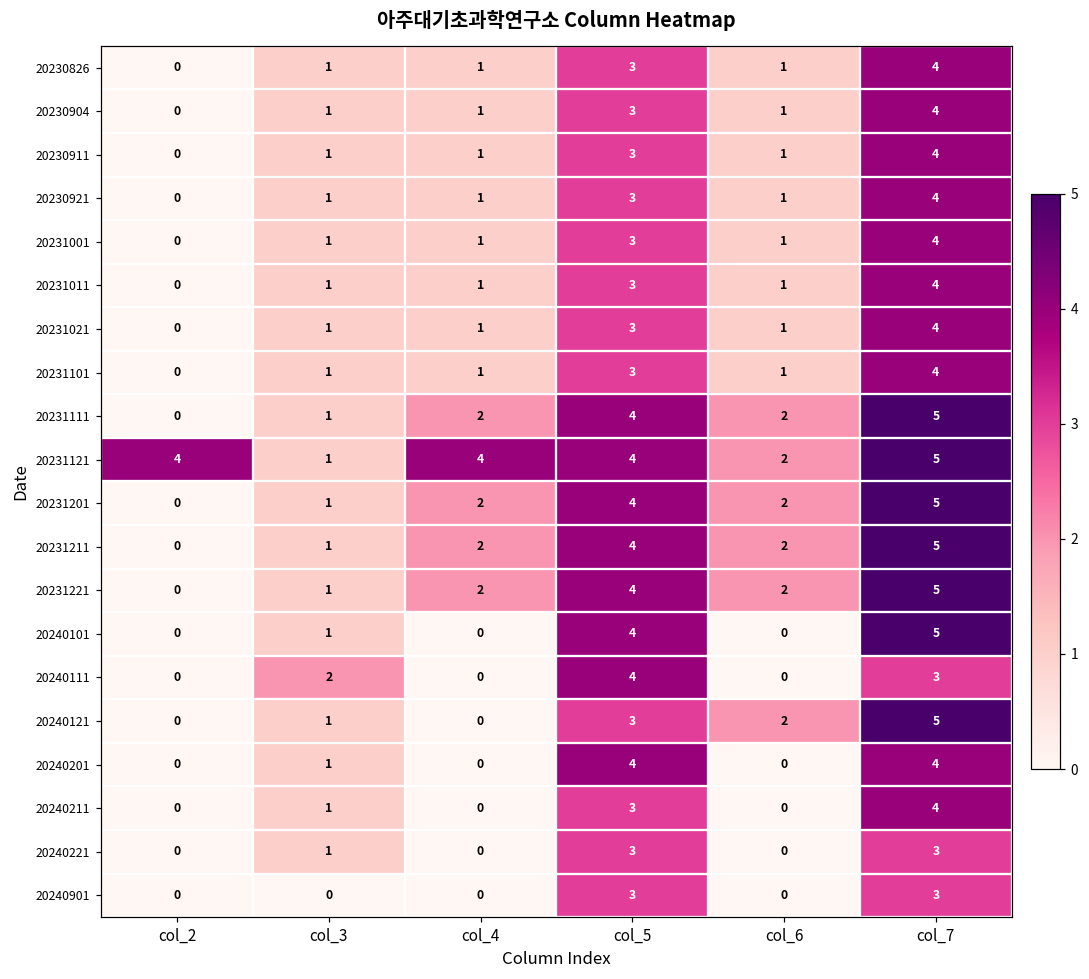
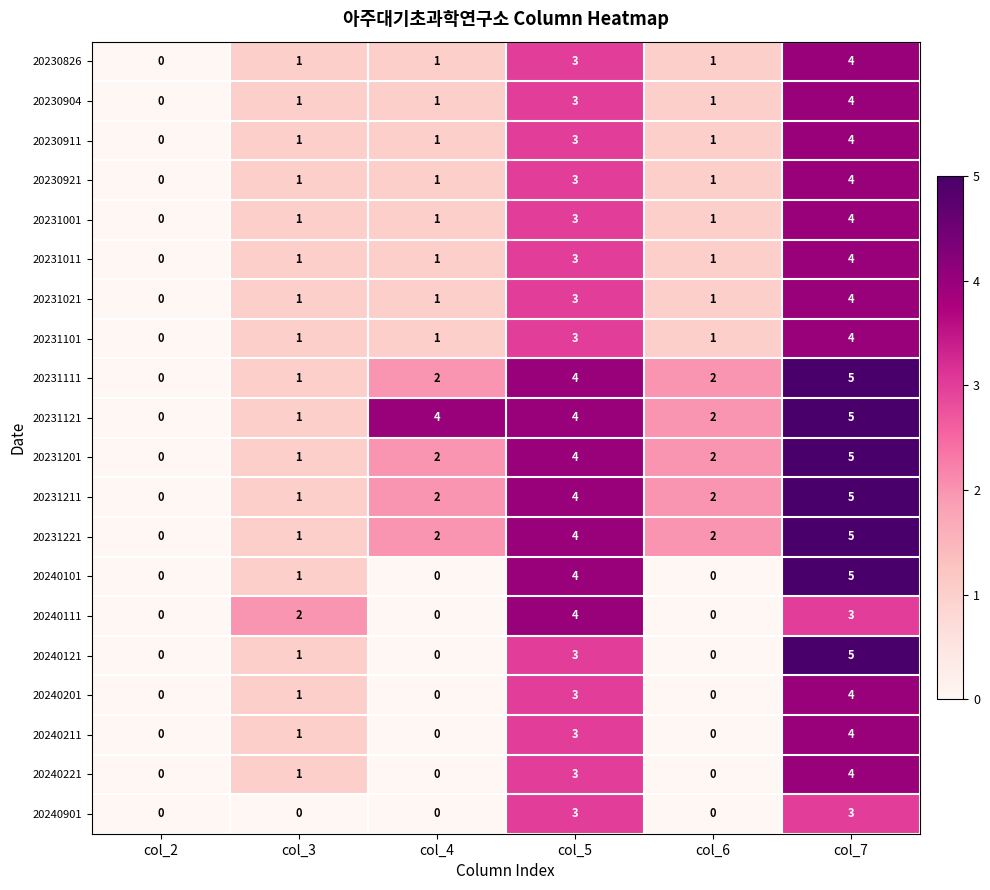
  {
    "20230826": {
      "col_2": 0,
      "col_3": 1,
      "col_4": 1,
      "col_5": 3,
      "col_6": 1,
      "col_7": 4
    },
    "20230904": {
      "col_2": 0,
      "col_3": 1,
      "col_4": 1,
      "col_5": 3,
      "col_6": 1,
      "col_7": 4
    },
    "20230911": {
      "col_2": 0,
      "col_3": 1,
      "col_4": 1,
      "col_5": 3,
      "col_6": 1,
      "col_7": 4
    },
    "20230921": {
      "col_2": 0,
      "col_3": 1,
      "col_4": 1,
      "col_5": 3,
      "col_6": 1,
      "col_7": 4
    },
    "20231001": {
      "col_2": 0,
      "col_3": 1,
      "col_4": 1,
      "col_5": 3,
      "col_6": 1,
      "col_7": 4
    },
    "20231011": {
      "col_2": 0,
      "col_3": 1,
      "col_4": 1,
      "col_5": 3,
      "col_6": 1,
      "col_7": 4
    },
    "20231021": {
      "col_2": 0,
      "col_3": 1,
      "col_4": 1,
      "col_5": 3,
      "col_6": 1,
      "col_7": 4
    },
    "20231101": {
      "col_2": 0,
      "col_3": 1,
      "col_4": 1,
      "col_5": 3,
      "col_6": 1,
      "col_7": 4
    },
    "20231111": {
      "col_2": 0,
      "col_3": 1,
      "col_4": 2,
      "col_5": 4,
      "col_6": 2,
      "col_7": 5
    },
    "20231121": {
-     "col_2": 4,
+     "col_2": 0,
      "col_3": 1,
      "col_4": 4,
      "col_5": 4,
      "col_6": 2,
      "col_7": 5
    },
    "20231201": {
      "col_2": 0,
      "col_3": 1,
      "col_4": 2,
      "col_5": 4,
      "col_6": 2,
      "col_7": 5
    },
    "20231211": {
      "col_2": 0,
      "col_3": 1,
      "col_4": 2,
      "col_5": 4,
      "col_6": 2,
      "col_7": 5
    },
    "20231221": {
      "col_2": 0,
      "col_3": 1,
      "col_4": 2,
      "col_5": 4,
      "col_6": 2,
      "col_7": 5
    },
    "20240101": {
      "col_2": 0,
      "col_3": 1,
      "col_4": 0,
      "col_5": 4,
      "col_6": 0,
      "col_7": 5
    },
    "20240111": {
      "col_2": 0,
      "col_3": 2,
      "col_4": 0,
      "col_5": 4,
      "col_6": 0,
      "col_7": 3
    },
    "20240121": {
      "col_2": 0,
      "col_3": 1,
      "col_4": 0,
      "col_5": 3,
-     "col_6": 2,
+     "col_6": 0,
      "col_7": 5
    },
    "20240201": {
      "col_2": 0,
      "col_3": 1,
      "col_4": 0,
-     "col_5": 4,
+     "col_5": 3,
      "col_6": 0,
      "col_7": 4
    },
    "20240211": {
      "col_2": 0,
      "col_3": 1,
      "col_4": 0,
      "col_5": 3,
      "col_6": 0,
      "col_7": 4
    },
    "20240221": {
      "col_2": 0,
      "col_3": 1,
      "col_4": 0,
      "col_5": 3,
      "col_6": 0,
-     "col_7": 3
+     "col_7": 4
    },
    "20240901": {
      "col_2": 0,
      "col_3": 0,
      "col_4": 0,
      "col_5": 3,
      "col_6": 0,
      "col_7": 3
    }
  }
